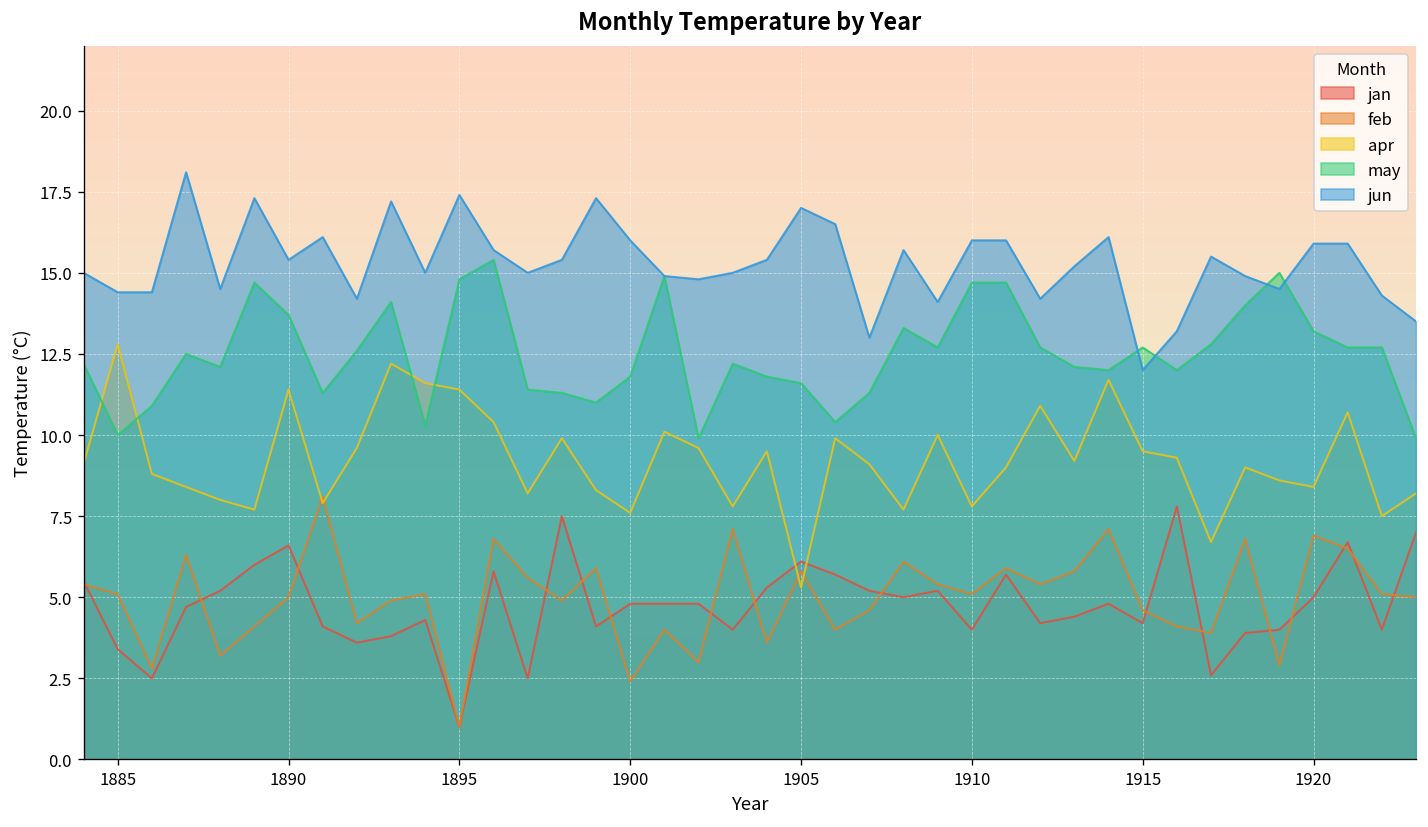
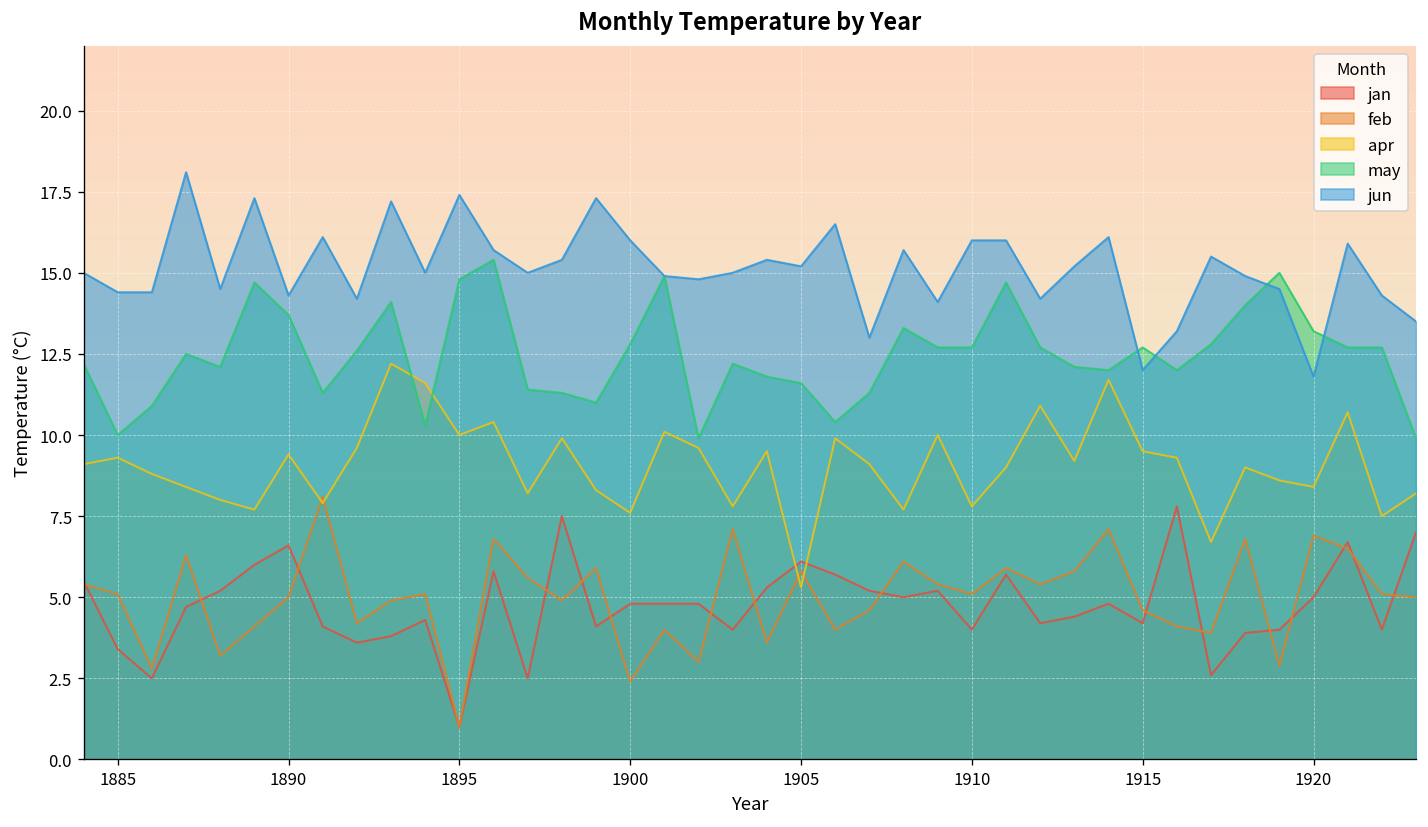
  {
    "apr": {
-     "1885": 12.8,
-     "1890": 11.4,
-     "1895": 11.4,
+     "1885": 9.3,
+     "1890": 9.4,
+     "1895": 10.0,
      "1900": 7.6,
      "1905": 5.3,
      "1910": 7.8,
      "1915": 9.5,
      "1920": 8.4
    },
    "may": {
      "1885": 10.0,
      "1890": 13.7,
      "1895": 14.8,
-     "1900": 11.8,
+     "1900": 12.8,
      "1905": 11.6,
-     "1910": 14.7,
+     "1910": 12.7,
      "1915": 12.7,
      "1920": 13.2
    },
    "jun": {
      "1885": 14.4,
-     "1890": 15.4,
+     "1890": 14.3,
      "1895": 17.4,
      "1900": 16.0,
-     "1905": 17.0,
+     "1905": 15.2,
      "1910": 16.0,
      "1915": 12.0,
-     "1920": 15.9
+     "1920": 11.8
    }
  }
